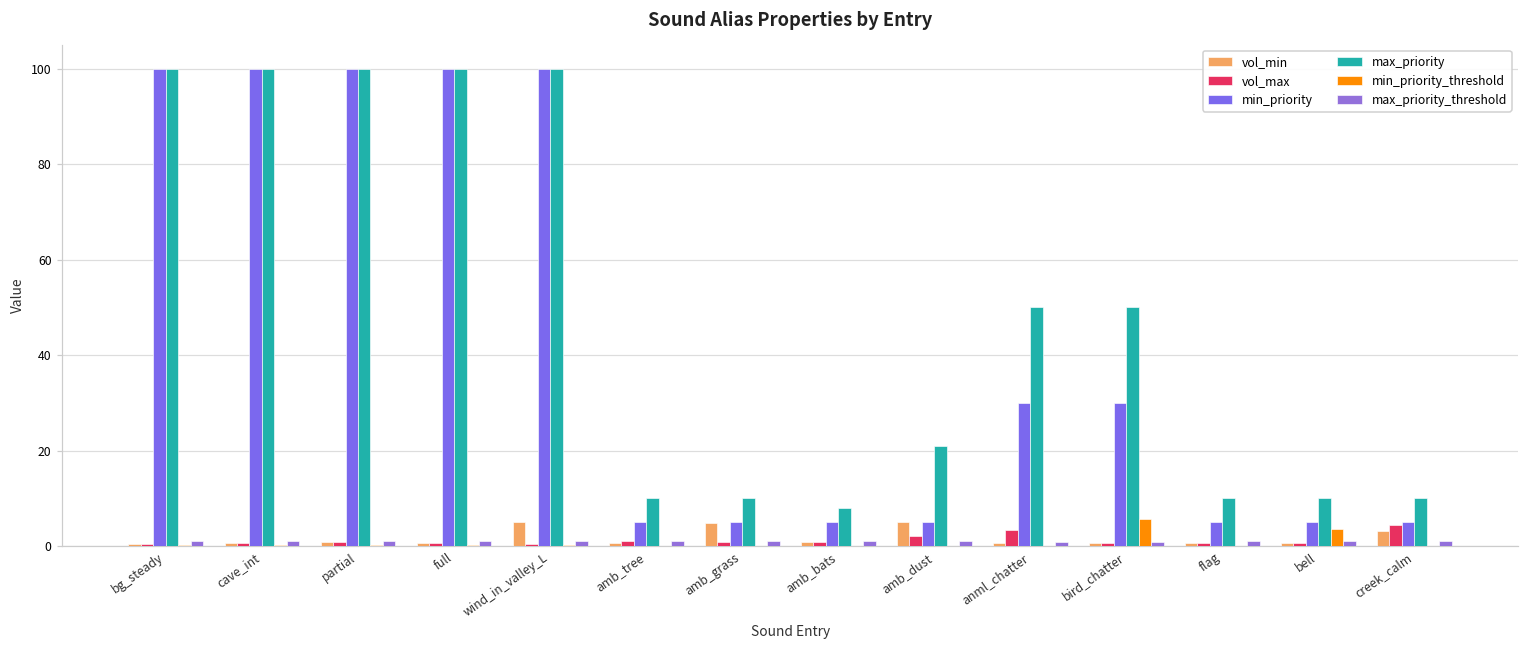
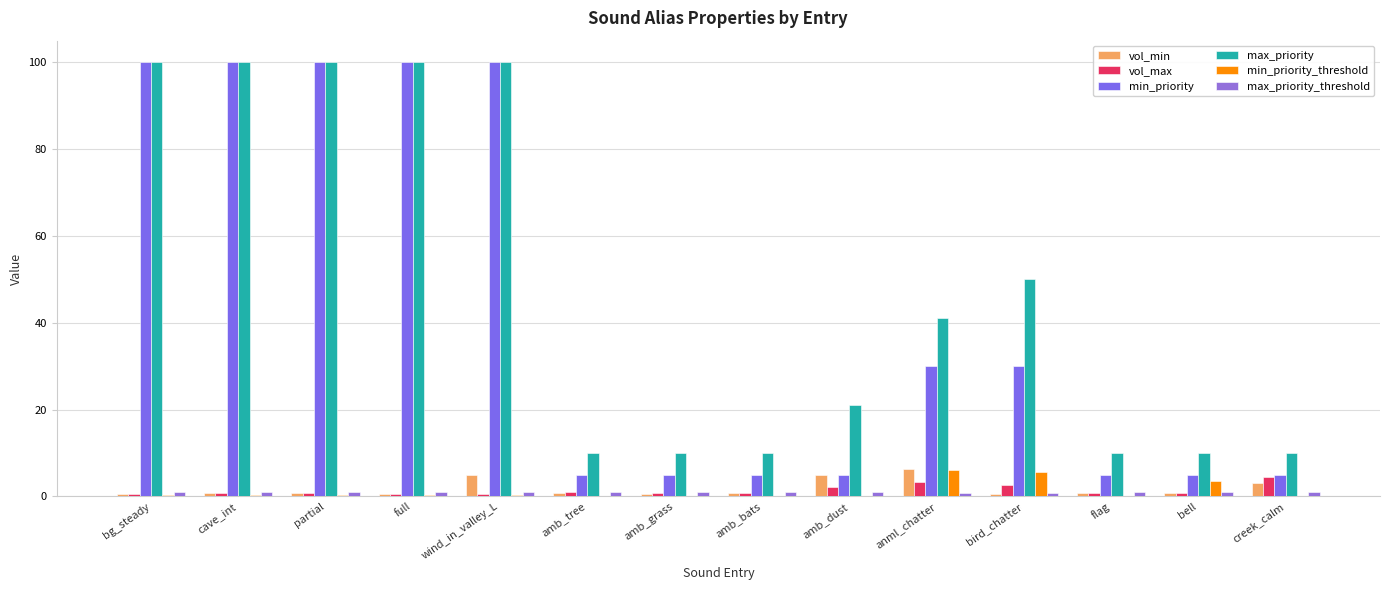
  {
    "vol_min": {
      "cave_int": 1,
      "partial": 1,
      "full": 1,
      "wind_in_valley_L": 5,
      "amb_tree": 1,
-     "amb_grass": 5,
+     "amb_grass": 1,
      "amb_bats": 1,
      "amb_dust": 5,
-     "anml_chatter": 1,
+     "anml_chatter": 6,
      "bird_chatter": 1,
      "flag": 1,
      "bell": 1,
      "creek_calm": 3
    },
    "vol_max": {
      "cave_int": 1,
      "partial": 1,
      "full": 1,
      "amb_tree": 1,
      "amb_grass": 1,
      "amb_bats": 1,
      "amb_dust": 2,
      "anml_chatter": 3,
-     "bird_chatter": 1,
+     "bird_chatter": 3,
      "flag": 1,
      "bell": 1,
      "creek_calm": 4
    },
    "max_priority": {
      "bg_steady": 100,
      "cave_int": 100,
      "partial": 100,
      "full": 100,
      "wind_in_valley_L": 100,
      "amb_tree": 10,
      "amb_grass": 10,
-     "amb_bats": 8,
+     "amb_bats": 10,
      "amb_dust": 21,
-     "anml_chatter": 50,
+     "anml_chatter": 41,
      "bird_chatter": 50,
      "flag": 10,
      "bell": 10,
      "creek_calm": 10
    },
    "min_priority_threshold": {
-     "anml_chatter": 0,
+     "anml_chatter": 6,
      "bird_chatter": 6,
      "bell": 4
    }
  }
